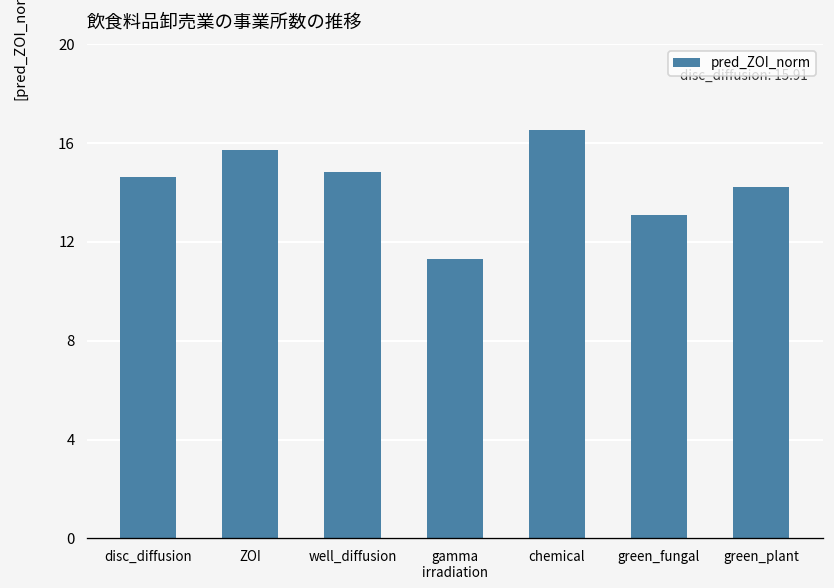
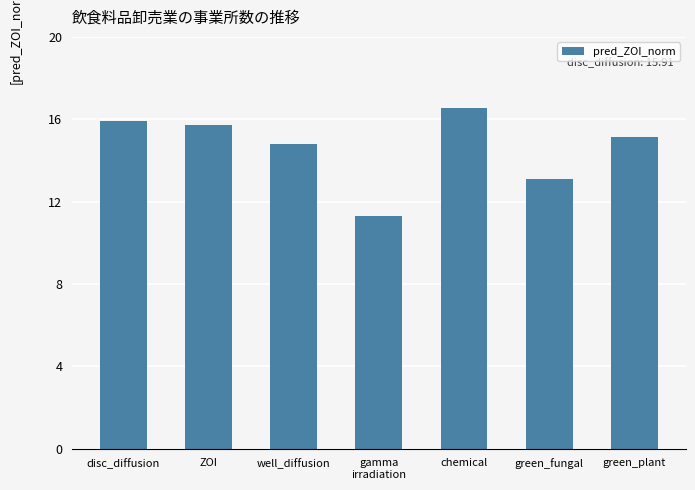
  {
-   "disc_diffusion": 14.6,
+   "disc_diffusion": 15.9,
    "ZOI": 15.7,
    "well_diffusion": 14.8,
    "gamma irradiation": 11.3,
    "chemical": 16.5,
    "green_fungal": 13.1,
-   "green_plant": 14.2
+   "green_plant": 15.1
  }
